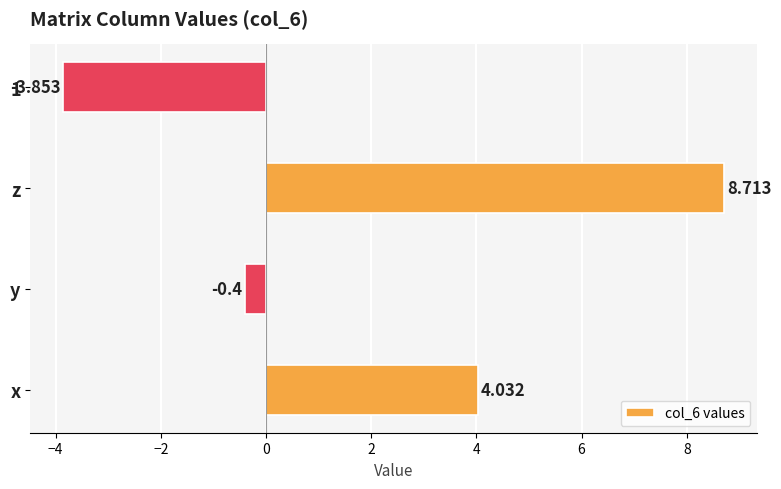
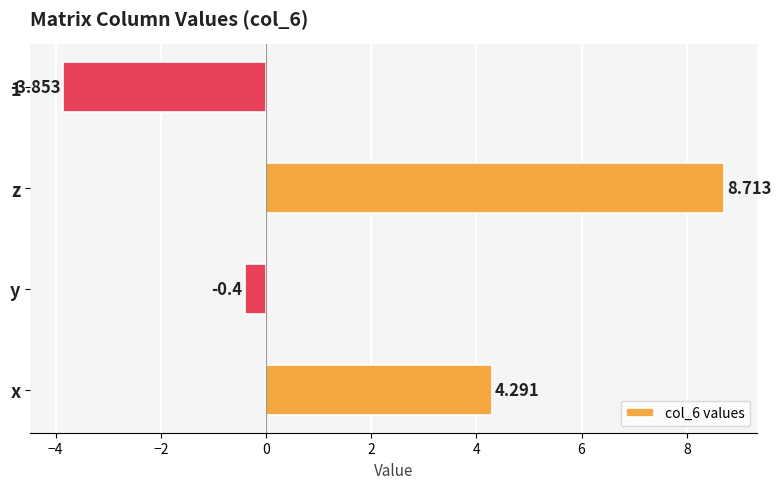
  {
    "1": -3.853,
    "z": 8.713,
    "y": -0.4,
-   "x": 4.032
+   "x": 4.291
  }
